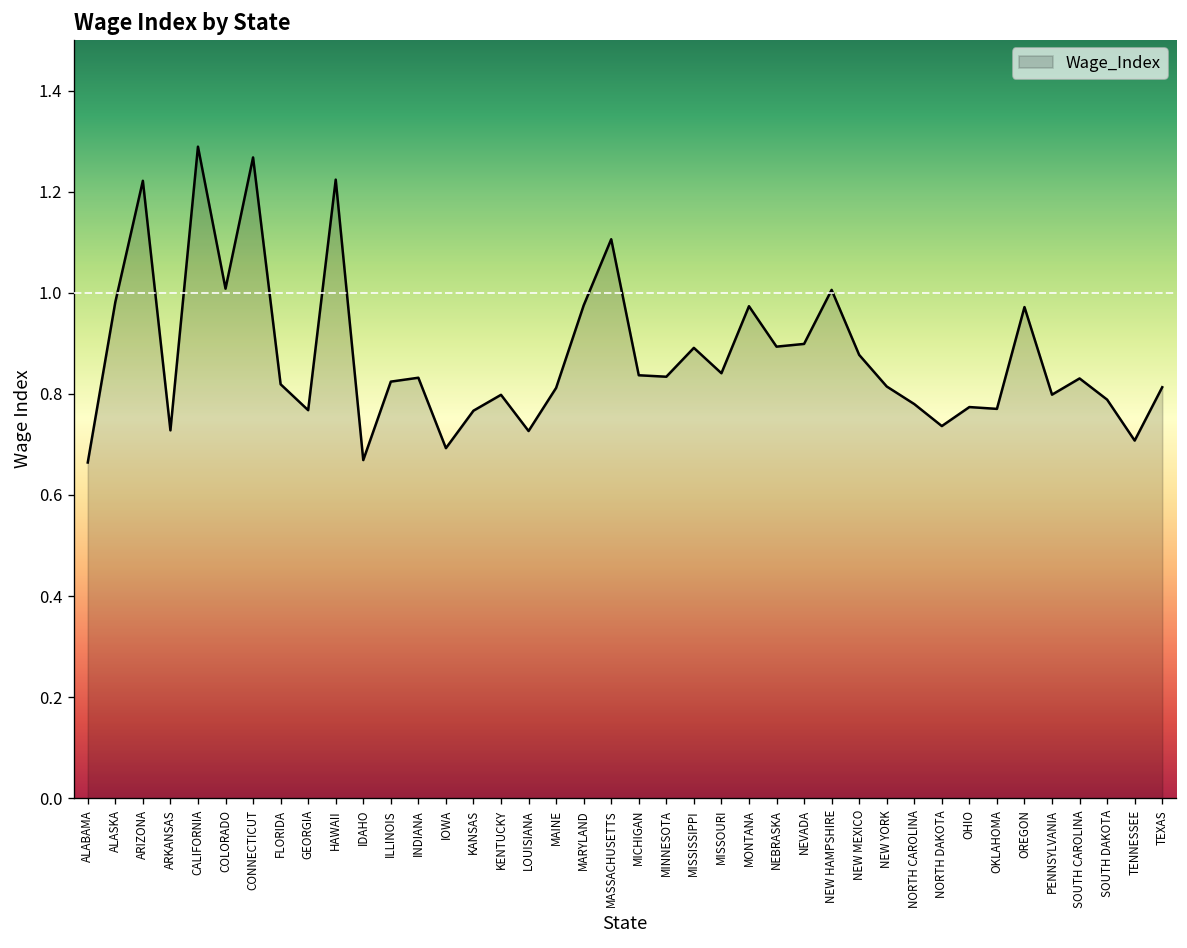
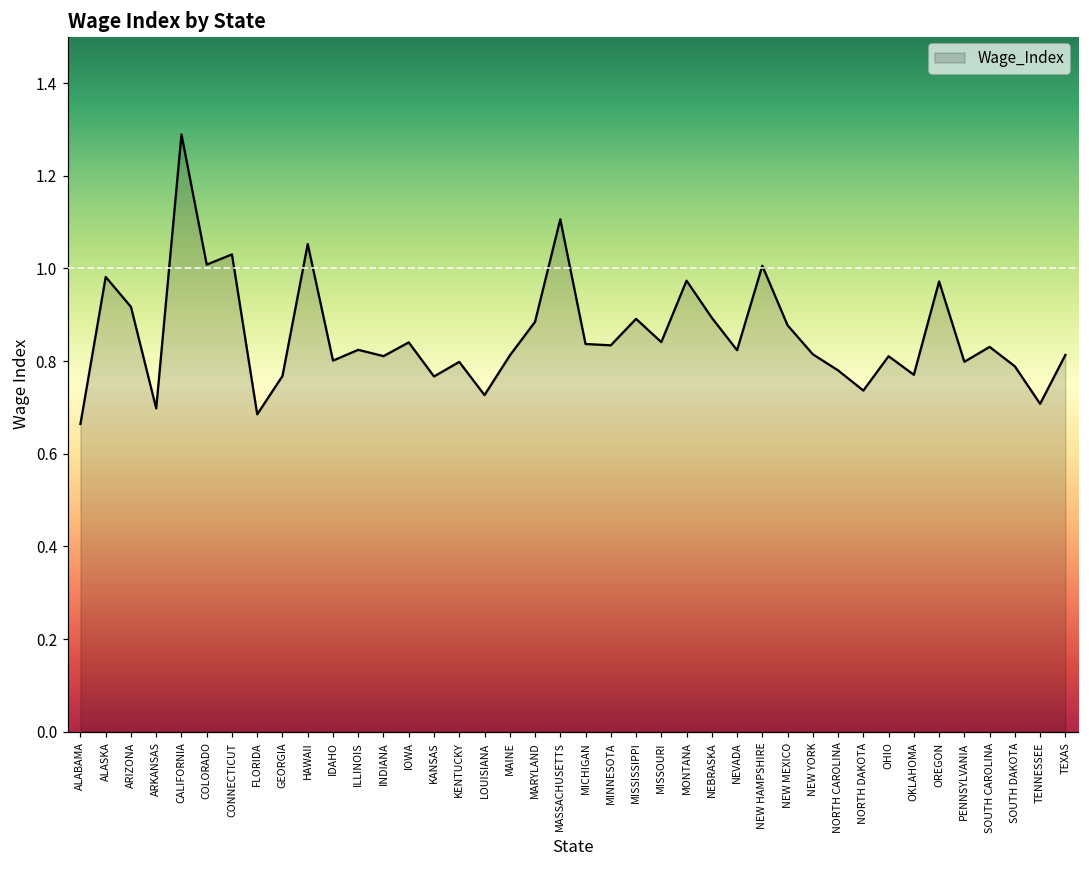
  {
    "ALABAMA": 0.66,
    "ALASKA": 0.98,
-   "ARIZONA": 1.22,
-   "ARKANSAS": 0.73,
+   "ARIZONA": 0.92,
+   "ARKANSAS": 0.70,
    "CALIFORNIA": 1.29,
    "COLORADO": 1.01,
-   "CONNECTICUT": 1.27,
-   "FLORIDA": 0.82,
+   "CONNECTICUT": 1.03,
+   "FLORIDA": 0.69,
    "GEORGIA": 0.77,
-   "HAWAII": 1.22,
-   "IDAHO": 0.67,
+   "HAWAII": 1.05,
+   "IDAHO": 0.80,
    "ILLINOIS": 0.82,
-   "INDIANA": 0.83,
-   "IOWA": 0.69,
+   "INDIANA": 0.81,
+   "IOWA": 0.84,
    "KANSAS": 0.77,
    "KENTUCKY": 0.80,
    "LOUISIANA": 0.73,
    "MAINE": 0.81,
-   "MARYLAND": 0.98,
+   "MARYLAND": 0.88,
    "MASSACHUSETTS": 1.11,
    "MICHIGAN": 0.84,
    "MINNESOTA": 0.83,
    "MISSISSIPPI": 0.89,
    "MISSOURI": 0.84,
    "MONTANA": 0.97,
    "NEBRASKA": 0.89,
-   "NEVADA": 0.90,
+   "NEVADA": 0.82,
    "NEW HAMPSHIRE": 1.01,
    "NEW MEXICO": 0.88,
    "NEW YORK": 0.81,
    "NORTH CAROLINA": 0.78,
    "NORTH DAKOTA": 0.74,
-   "OHIO": 0.77,
+   "OHIO": 0.81,
    "OKLAHOMA": 0.77,
    "OREGON": 0.97,
    "PENNSYLVANIA": 0.80,
    "SOUTH CAROLINA": 0.83,
    "SOUTH DAKOTA": 0.79,
    "TENNESSEE": 0.71,
    "TEXAS": 0.81
  }
